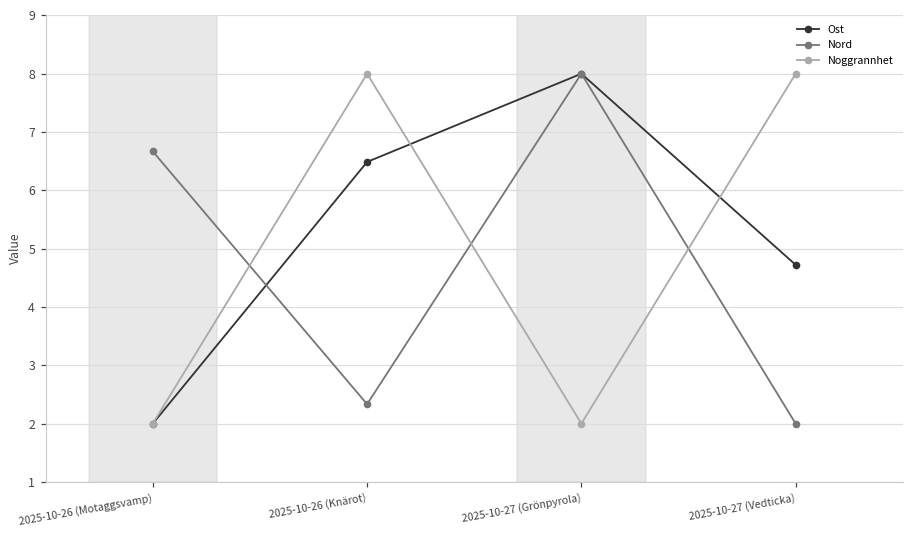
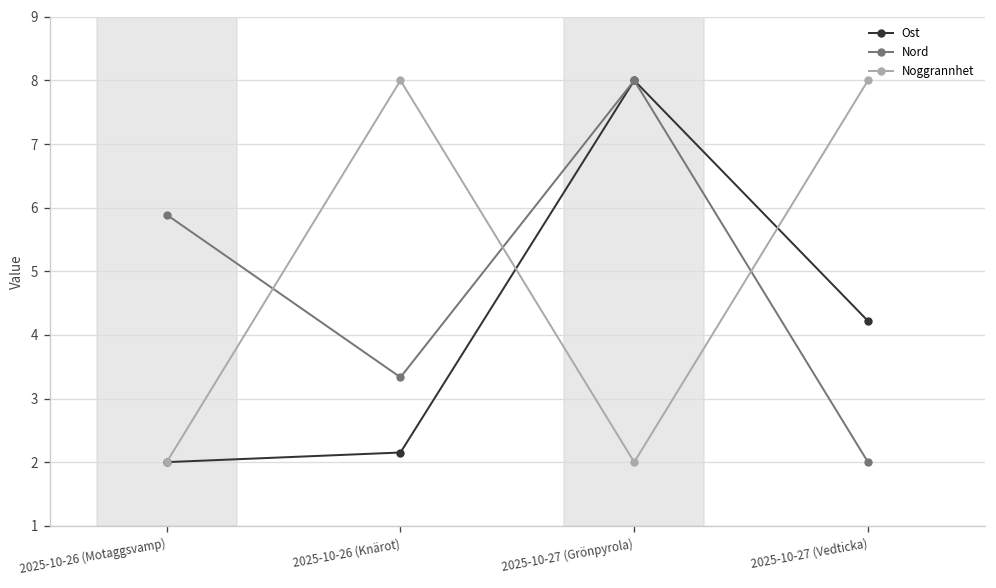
  {
    "Ost": {
-     "2025-10-26 (Knärot)": 6.5,
-     "2025-10-27 (Vedticka)": 4.7
+     "2025-10-26 (Knärot)": 2.2,
+     "2025-10-27 (Vedticka)": 4.2
    },
    "Nord": {
-     "2025-10-26 (Motaggsvamp)": 6.7,
-     "2025-10-26 (Knärot)": 2.3,
+     "2025-10-26 (Motaggsvamp)": 5.9,
+     "2025-10-26 (Knärot)": 3.3,
      "2025-10-27 (Vedticka)": 2.0
    },
    "Noggrannhet": {
      "2025-10-26 (Knärot)": 8.0,
      "2025-10-27 (Grönpyrola)": 2.0,
      "2025-10-27 (Vedticka)": 8.0
    }
  }
